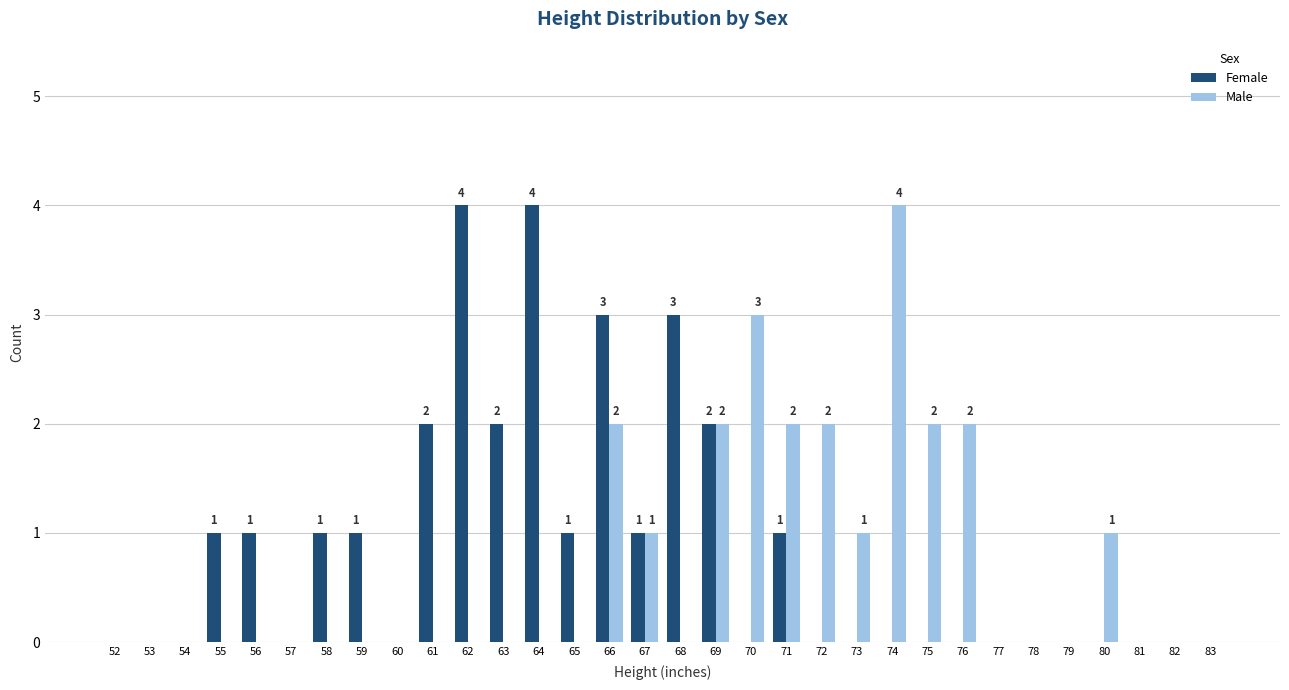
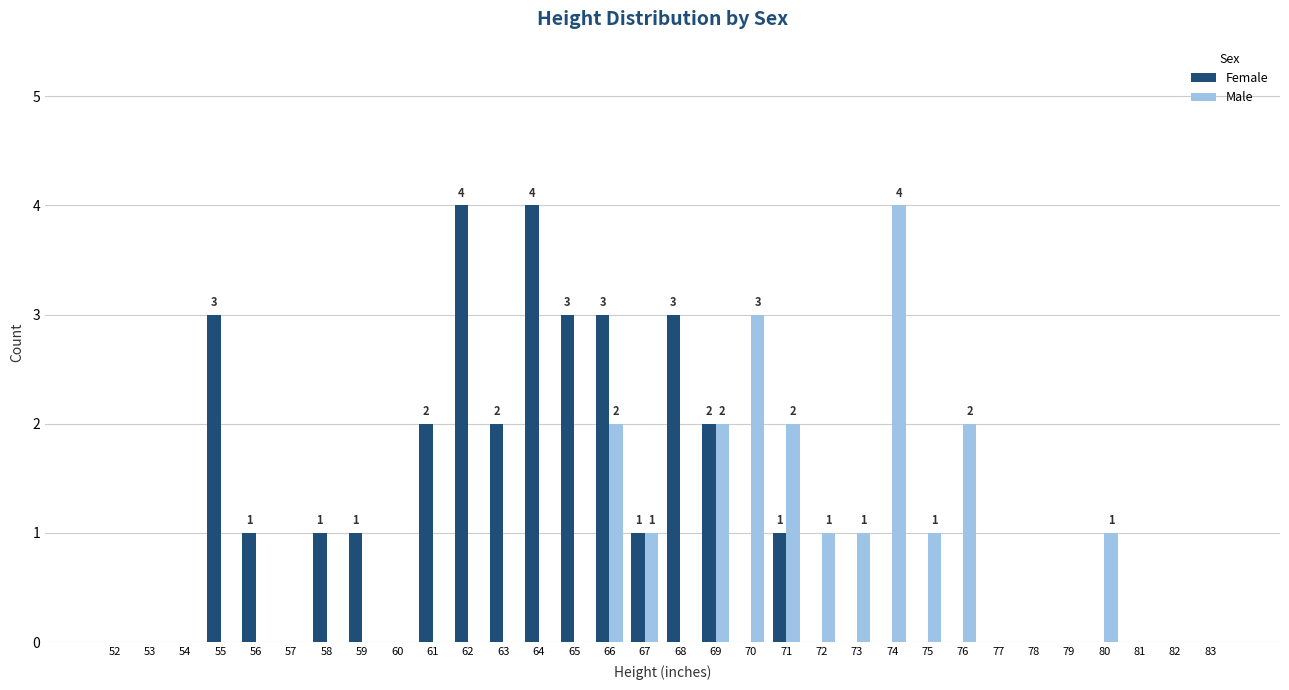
  {
    "Female": {
-     "55": 1,
+     "55": 3,
      "56": 1,
      "58": 1,
      "59": 1,
      "61": 2,
      "62": 4,
      "63": 2,
      "64": 4,
-     "65": 1,
+     "65": 3,
      "66": 3,
      "67": 1,
      "68": 3,
      "69": 2,
      "71": 1
    },
    "Male": {
      "66": 2,
      "67": 1,
      "69": 2,
      "70": 3,
      "71": 2,
-     "72": 2,
+     "72": 1,
      "73": 1,
      "74": 4,
-     "75": 2,
+     "75": 1,
      "76": 2,
      "80": 1
    }
  }
